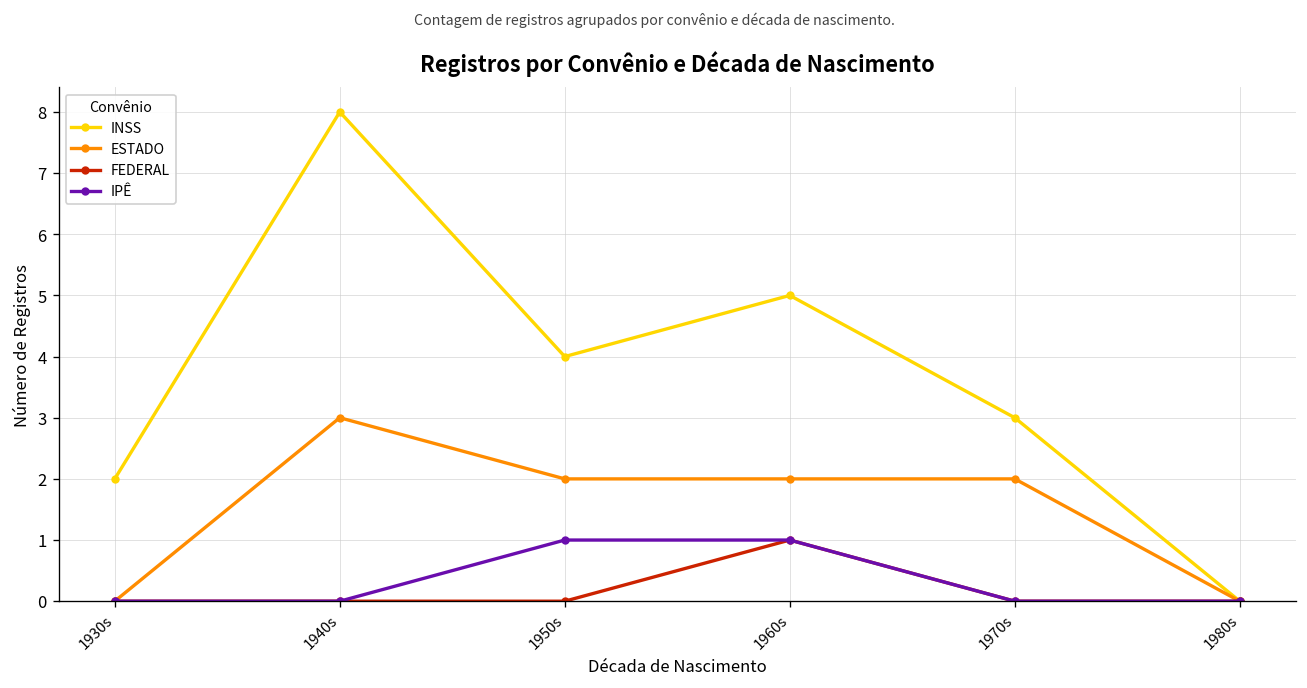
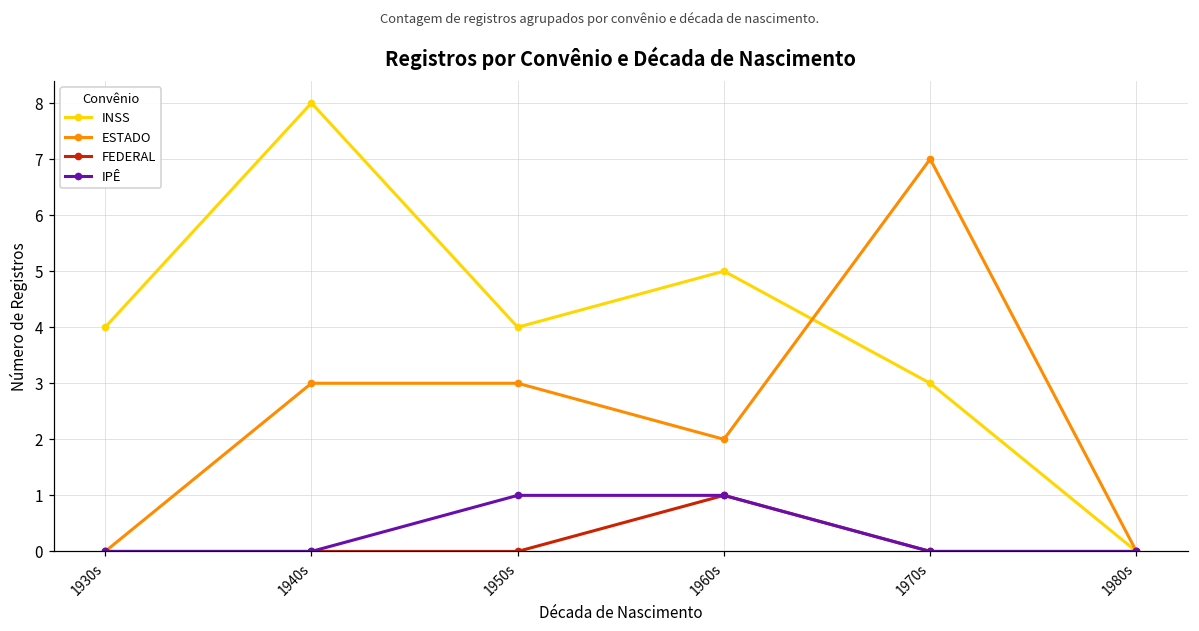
  {
    "INSS": {
-     "1930s": 2,
+     "1930s": 4,
      "1940s": 8,
      "1950s": 4,
      "1960s": 5,
      "1970s": 3
    },
    "ESTADO": {
      "1940s": 3,
-     "1950s": 2,
+     "1950s": 3,
      "1960s": 2,
-     "1970s": 2
+     "1970s": 7
    },
    "FEDERAL": {
      "1950s": 0
    },
    "IPÊ": {
      "1950s": 1
    }
  }
